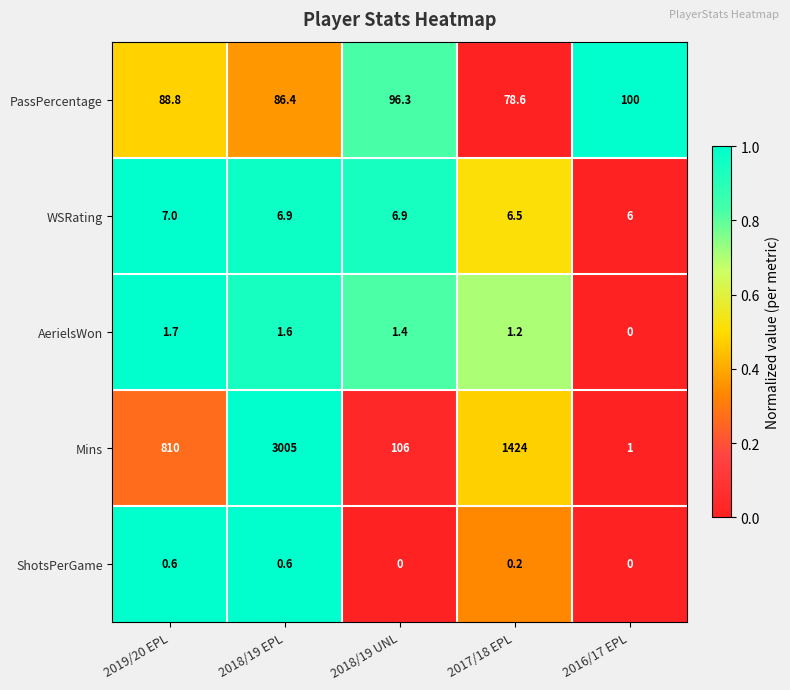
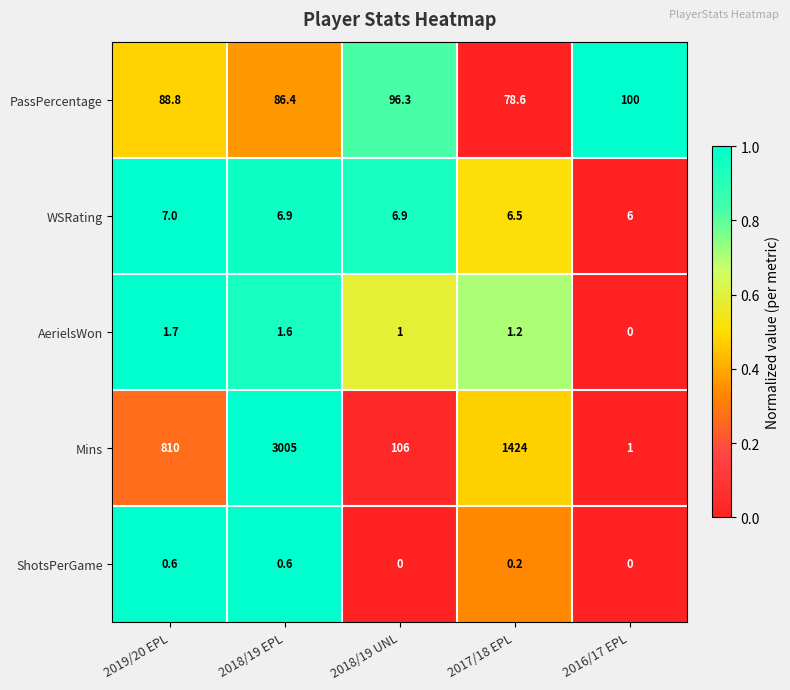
  {
    "PassPercentage": {
      "2019/20 EPL": 88.8,
      "2018/19 EPL": 86.4,
      "2018/19 UNL": 96.3,
      "2017/18 EPL": 78.6,
      "2016/17 EPL": 100
    },
    "WSRating": {
      "2019/20 EPL": 7.0,
      "2018/19 EPL": 6.9,
      "2018/19 UNL": 6.9,
      "2017/18 EPL": 6.5,
      "2016/17 EPL": 6
    },
    "AerielsWon": {
      "2019/20 EPL": 1.7,
      "2018/19 EPL": 1.6,
-     "2018/19 UNL": 1.4,
+     "2018/19 UNL": 1,
      "2017/18 EPL": 1.2,
      "2016/17 EPL": 0
    },
    "Mins": {
      "2019/20 EPL": 810,
      "2018/19 EPL": 3005,
      "2018/19 UNL": 106,
      "2017/18 EPL": 1424,
      "2016/17 EPL": 1
    },
    "ShotsPerGame": {
      "2019/20 EPL": 0.6,
      "2018/19 EPL": 0.6,
      "2018/19 UNL": 0,
      "2017/18 EPL": 0.2,
      "2016/17 EPL": 0
    }
  }
